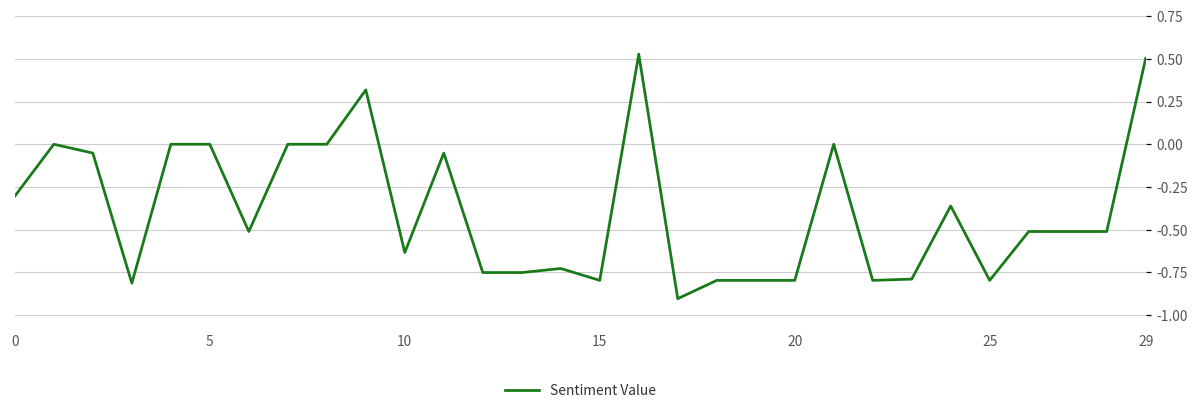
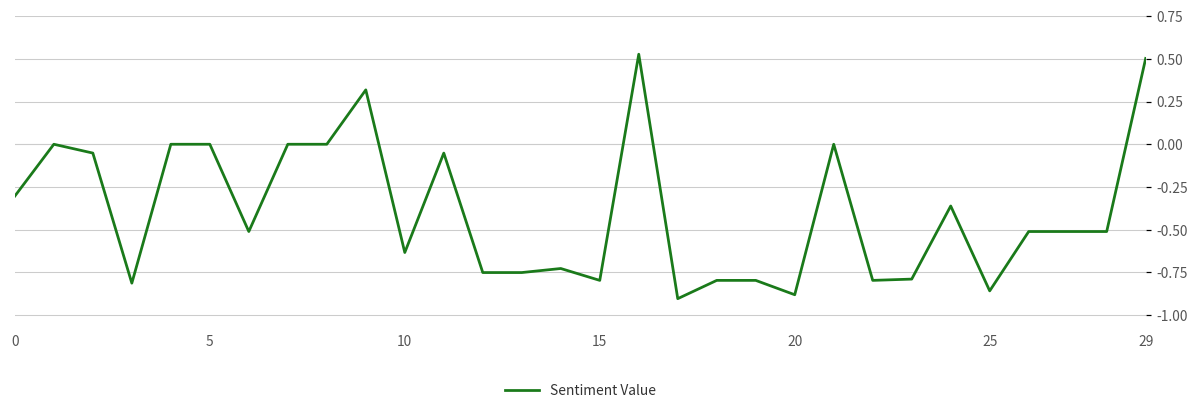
  {
    "0": -0.30,
    "5": 0.00,
    "10": -0.63,
    "15": -0.80,
-   "20": -0.80,
-   "25": -0.80,
+   "20": -0.88,
+   "25": -0.86,
    "29": 0.50
  }
